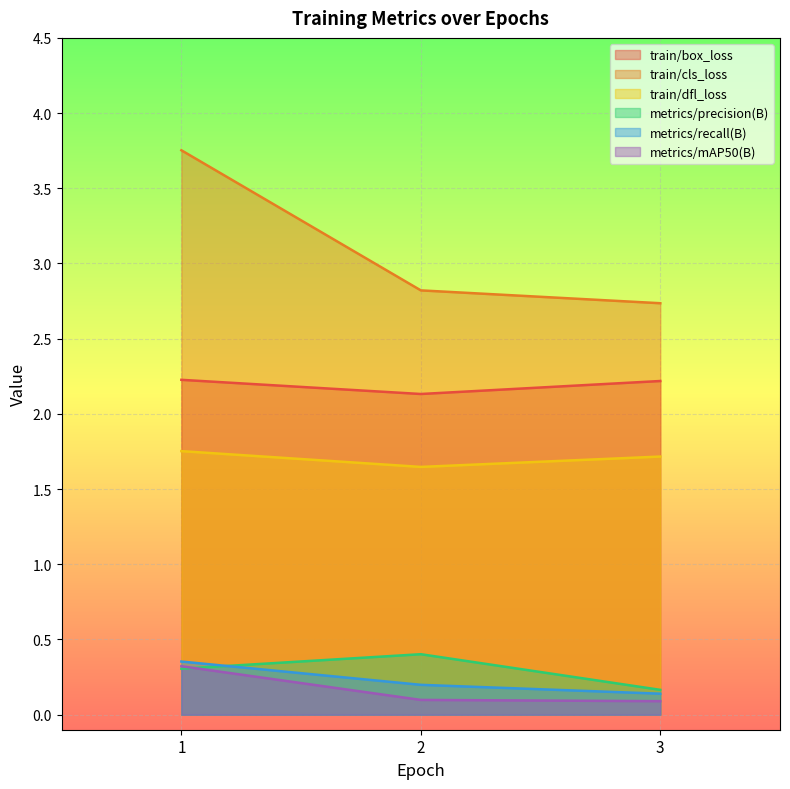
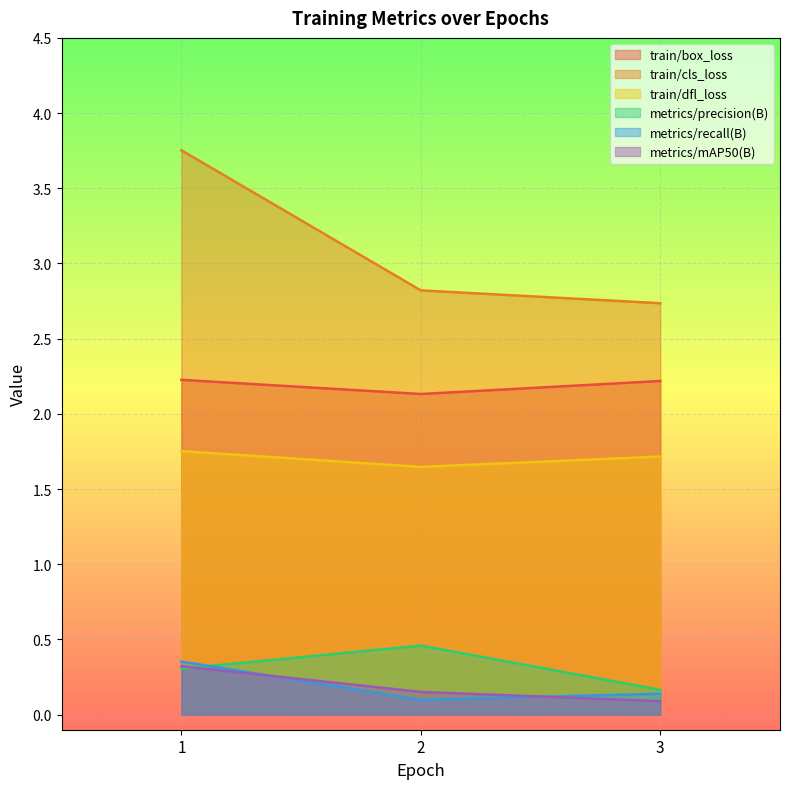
  {
    "metrics/precision(B)": {
-     "2": 0.40,
+     "2": 0.46,
      "3": 0.17
    },
    "metrics/recall(B)": {
      "1": 0.35,
-     "2": 0.20,
+     "2": 0.10,
      "3": 0.14
    },
    "metrics/mAP50(B)": {
-     "2": 0.10,
+     "2": 0.15,
      "3": 0.09
    }
  }
